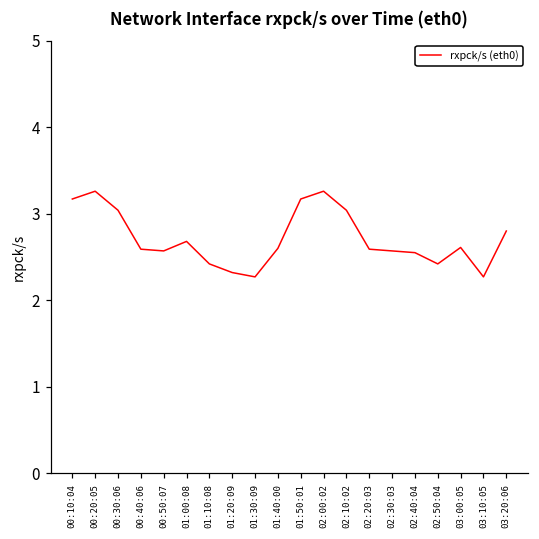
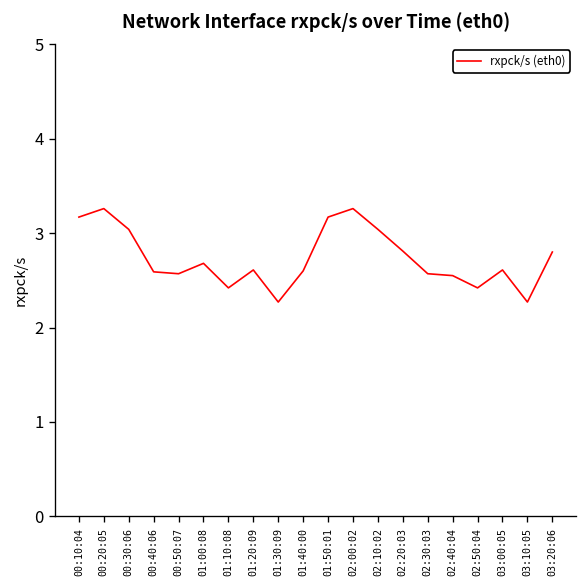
  {
    "00:10:04": 3.2,
    "00:20:05": 3.3,
    "00:30:06": 3.0,
    "00:40:06": 2.6,
    "00:50:07": 2.6,
    "01:00:08": 2.7,
    "01:10:08": 2.4,
-   "01:20:09": 2.3,
+   "01:20:09": 2.6,
    "01:30:09": 2.3,
    "01:40:00": 2.6,
    "01:50:01": 3.2,
    "02:00:02": 3.3,
    "02:10:02": 3.0,
-   "02:20:03": 2.6,
+   "02:20:03": 2.8,
    "02:30:03": 2.6,
    "02:40:04": 2.6,
    "02:50:04": 2.4,
    "03:00:05": 2.6,
    "03:10:05": 2.3,
    "03:20:06": 2.8
  }
